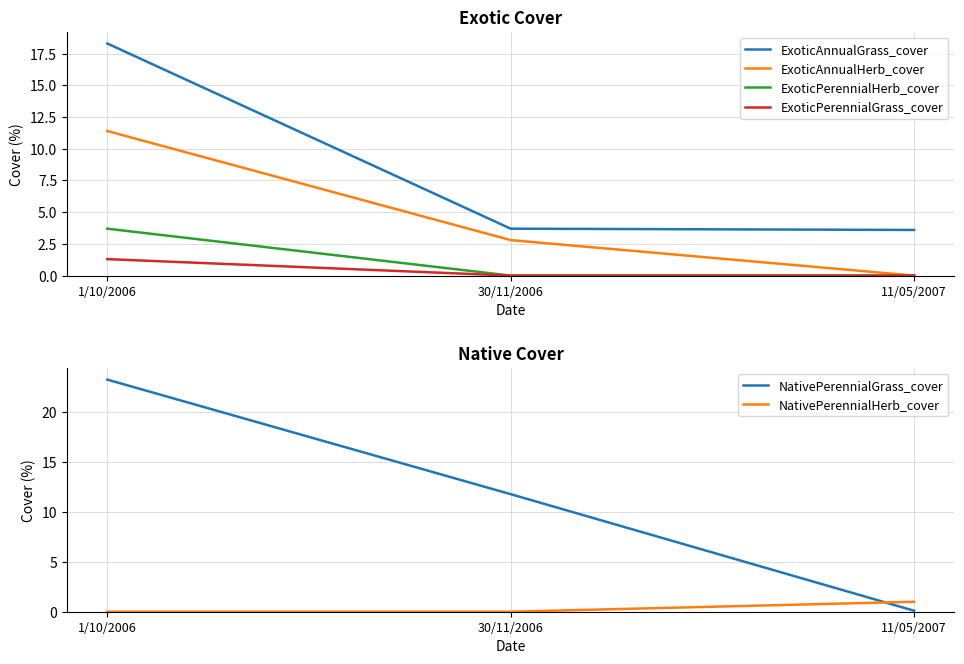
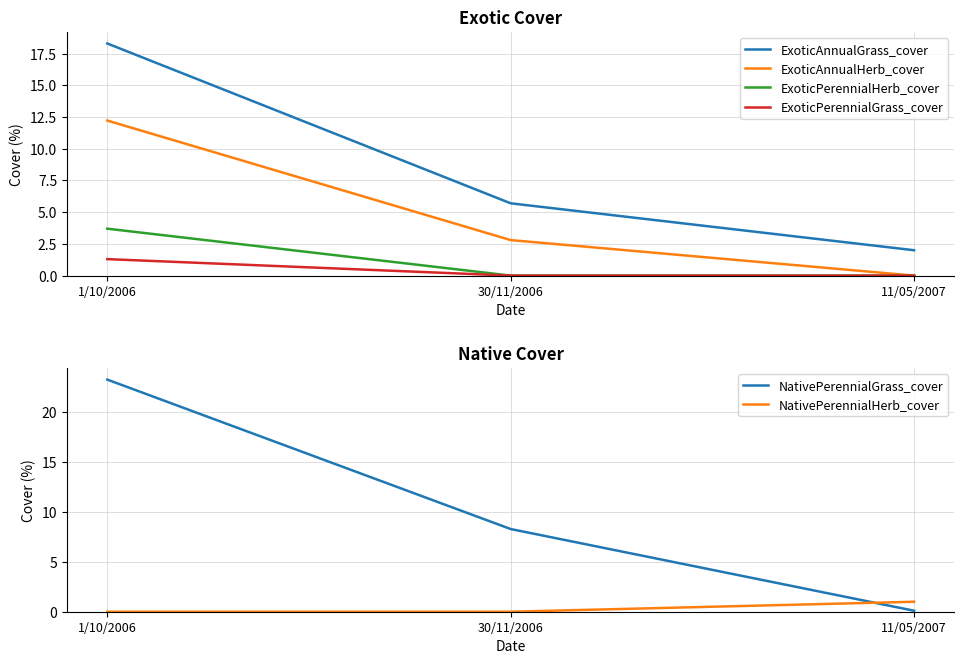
  {
    "Exotic Cover": {
      "ExoticAnnualGrass_cover": {
        "1/10/2006": 18.3,
-       "30/11/2006": 3.7,
-       "11/05/2007": 3.6
+       "30/11/2006": 5.7,
+       "11/05/2007": 2.0
      },
      "ExoticAnnualHerb_cover": {
-       "1/10/2006": 11.4,
+       "1/10/2006": 12.2,
        "30/11/2006": 2.8
      },
      "ExoticPerennialHerb_cover": {
        "1/10/2006": 3.7
      },
      "ExoticPerennialGrass_cover": {
        "1/10/2006": 1.3
      }
    },
    "Native Cover": {
      "NativePerennialGrass_cover": {
        "1/10/2006": 23,
-       "30/11/2006": 12,
+       "30/11/2006": 8,
        "11/05/2007": 0
      },
      "NativePerennialHerb_cover": {
        "1/10/2006": 0,
        "30/11/2006": 0,
        "11/05/2007": 1
      }
    }
  }
